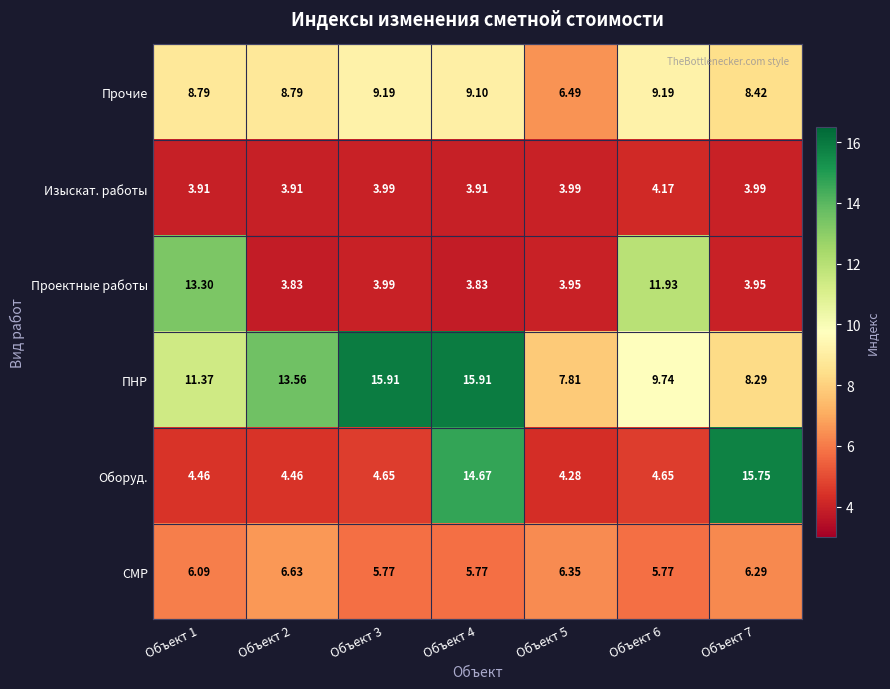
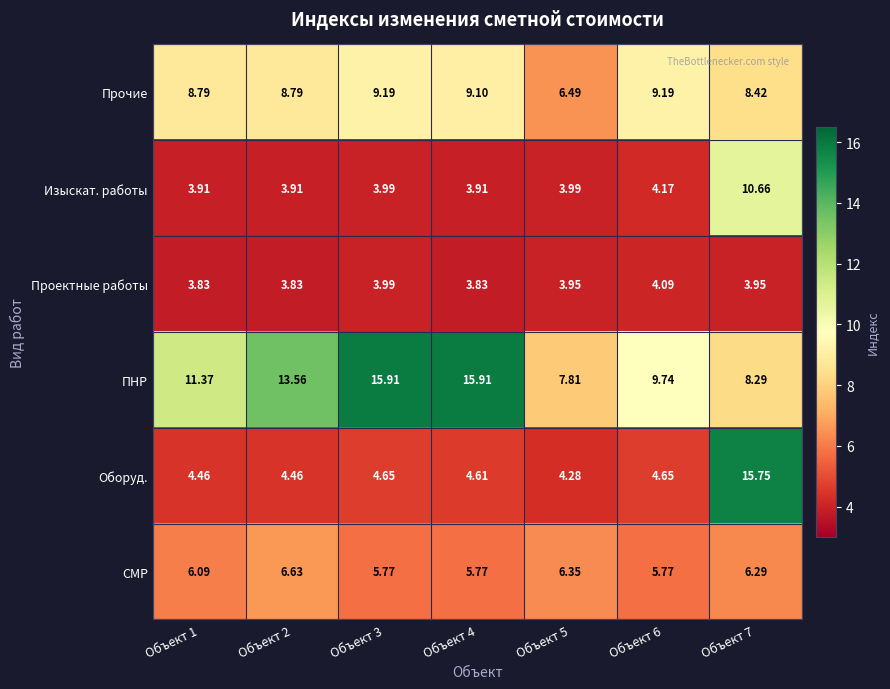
  {
    "Прочие": {
      "Объект 1": 8.79,
      "Объект 2": 8.79,
      "Объект 3": 9.19,
      "Объект 4": 9.10,
      "Объект 5": 6.49,
      "Объект 6": 9.19
    },
    "Изыскат. работы": {
      "Объект 1": 3.91,
      "Объект 2": 3.91,
      "Объект 3": 3.99,
      "Объект 4": 3.91,
      "Объект 5": 3.99,
      "Объект 6": 4.17,
-     "Объект 7": 3.99
+     "Объект 7": 10.66
    },
    "Проектные работы": {
-     "Объект 1": 13.30,
+     "Объект 1": 3.83,
      "Объект 2": 3.83,
      "Объект 3": 3.99,
      "Объект 4": 3.83,
      "Объект 5": 3.95,
-     "Объект 6": 11.93,
+     "Объект 6": 4.09,
      "Объект 7": 3.95
    },
    "ПНР": {
      "Объект 1": 11.37,
      "Объект 2": 13.56,
      "Объект 3": 15.91,
      "Объект 4": 15.91,
      "Объект 5": 7.81,
      "Объект 6": 9.74,
      "Объект 7": 8.29
    },
    "Оборуд.": {
      "Объект 1": 4.46,
      "Объект 2": 4.46,
      "Объект 3": 4.65,
-     "Объект 4": 14.67,
+     "Объект 4": 4.61,
      "Объект 5": 4.28,
      "Объект 6": 4.65,
      "Объект 7": 15.75
    },
    "СМР": {
      "Объект 1": 6.09,
      "Объект 2": 6.63,
      "Объект 3": 5.77,
      "Объект 4": 5.77,
      "Объект 5": 6.35,
      "Объект 6": 5.77,
      "Объект 7": 6.29
    }
  }
